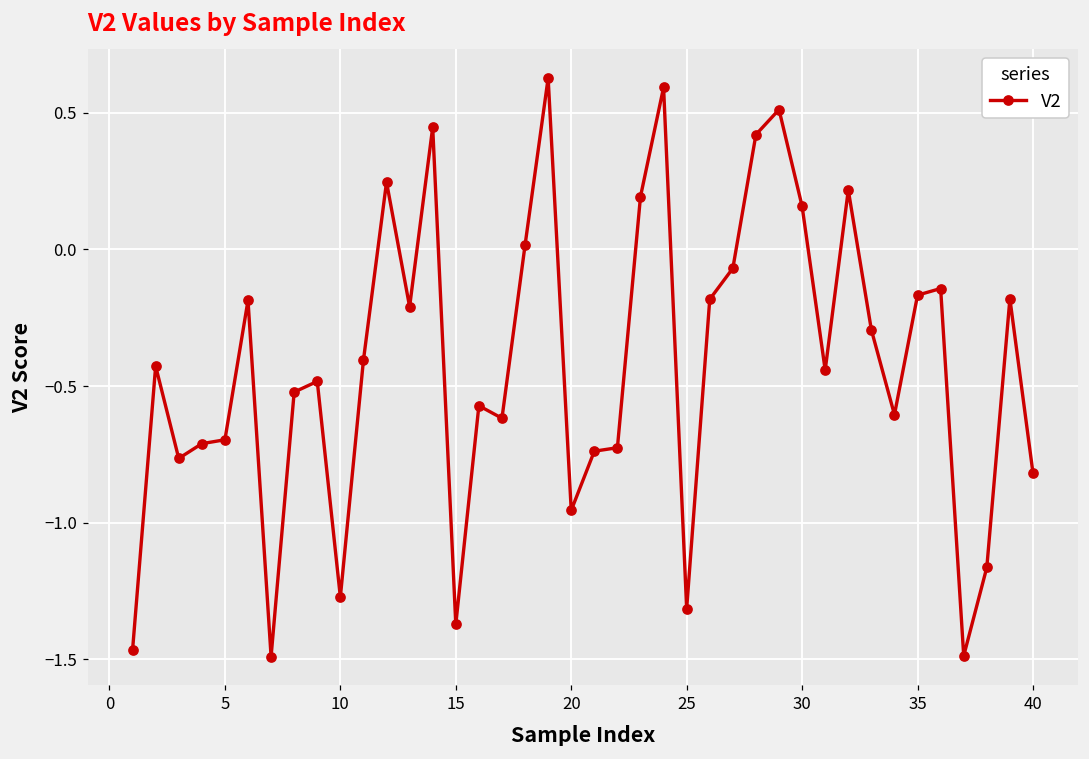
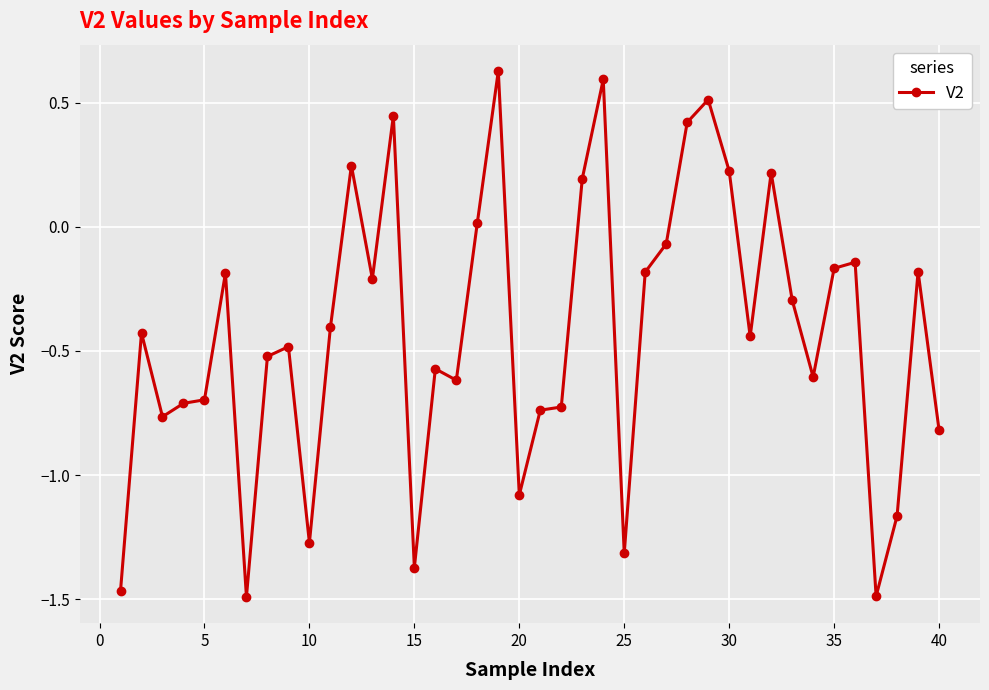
  {
    "5": -0.70,
    "10": -1.27,
    "15": -1.37,
-   "20": -0.96,
+   "20": -1.08,
    "25": -1.32,
-   "30": 0.16,
+   "30": 0.22,
    "35": -0.17,
    "40": -0.82
  }
